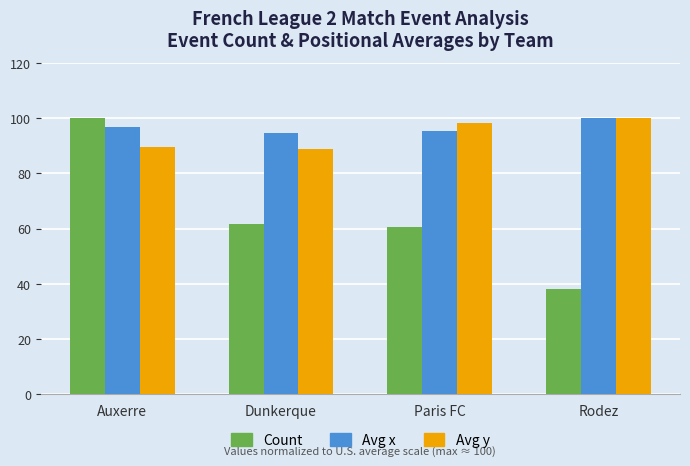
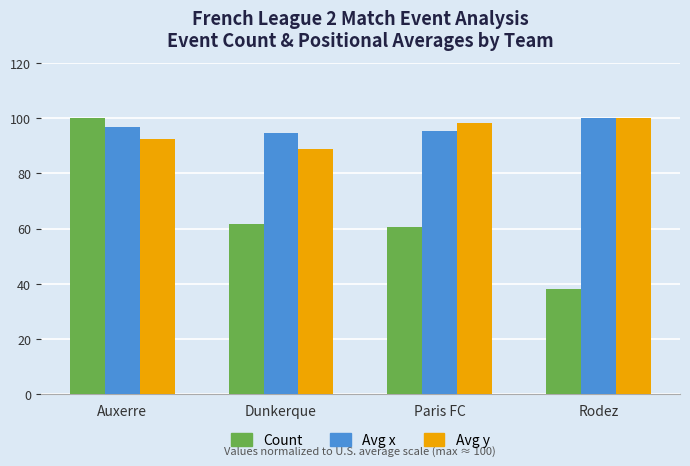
  {
    "Count": {
      "Auxerre": 100,
      "Dunkerque": 62,
      "Paris FC": 60,
      "Rodez": 38
    },
    "Avg x": {
      "Auxerre": 97,
      "Dunkerque": 94,
      "Paris FC": 95,
      "Rodez": 100
    },
    "Avg y": {
-     "Auxerre": 89,
+     "Auxerre": 92,
      "Dunkerque": 89,
      "Paris FC": 98,
      "Rodez": 100
    }
  }
